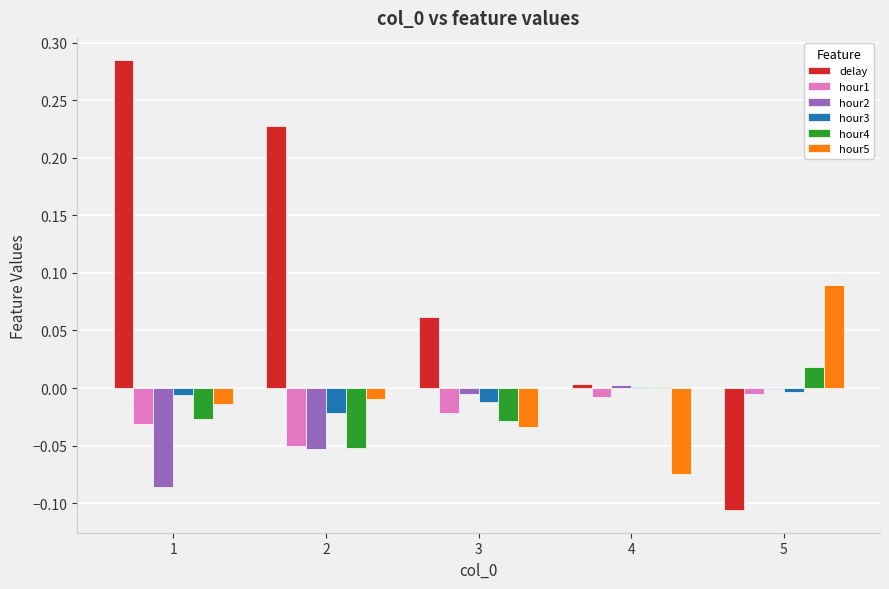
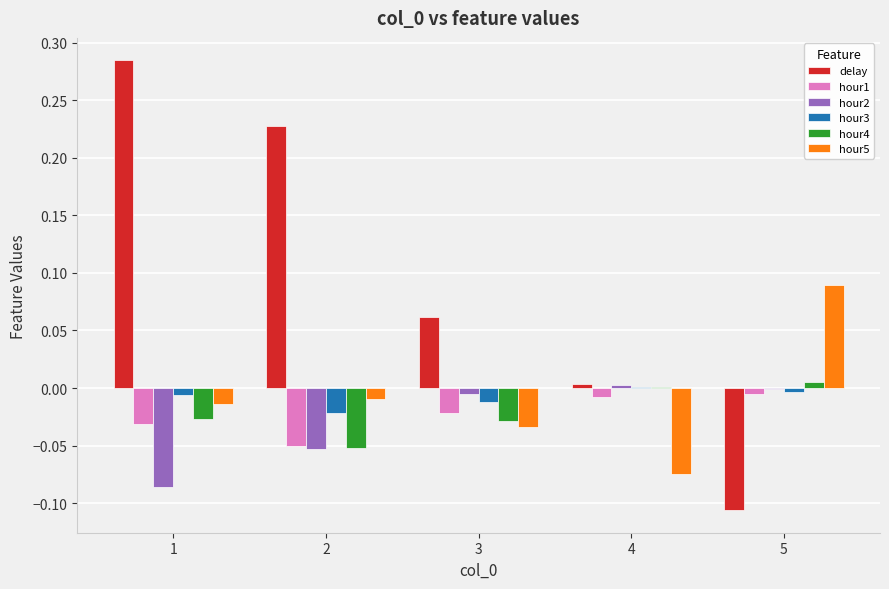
  {
    "delay": {
      "1": 0.285,
      "2": 0.227,
      "3": 0.061,
      "4": 0.004,
      "5": -0.106
    },
    "hour1": {
      "1": -0.031,
      "2": -0.050,
      "3": -0.022,
      "4": -0.007,
      "5": -0.005
    },
    "hour2": {
      "1": -0.086,
      "2": -0.053,
      "3": -0.005,
      "4": 0.003
    },
    "hour3": {
      "1": -0.006,
      "2": -0.021,
      "3": -0.012,
      "5": -0.003
    },
    "hour4": {
      "1": -0.027,
      "2": -0.052,
      "3": -0.029,
-     "5": 0.018
+     "5": 0.005
    },
    "hour5": {
      "1": -0.014,
      "2": -0.009,
      "3": -0.034,
      "4": -0.075,
      "5": 0.090
    }
  }
